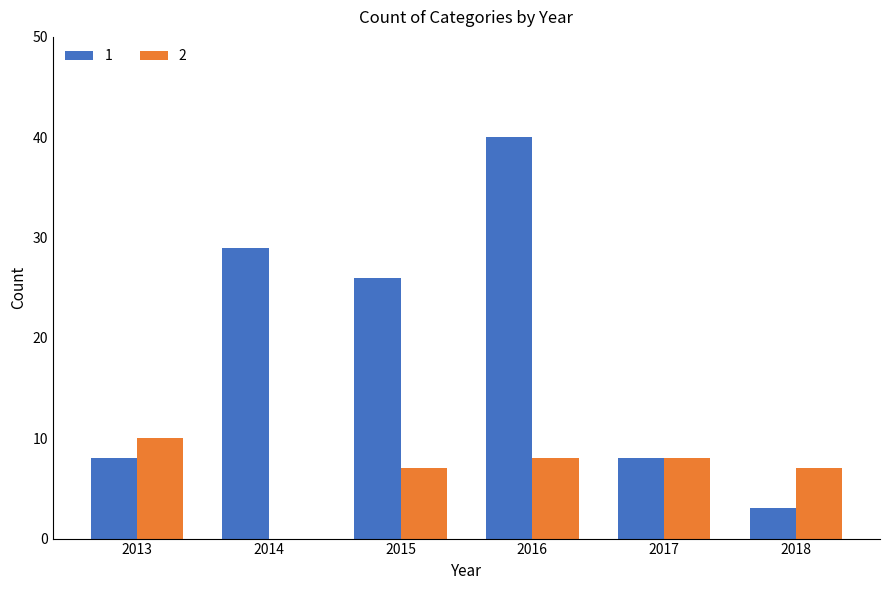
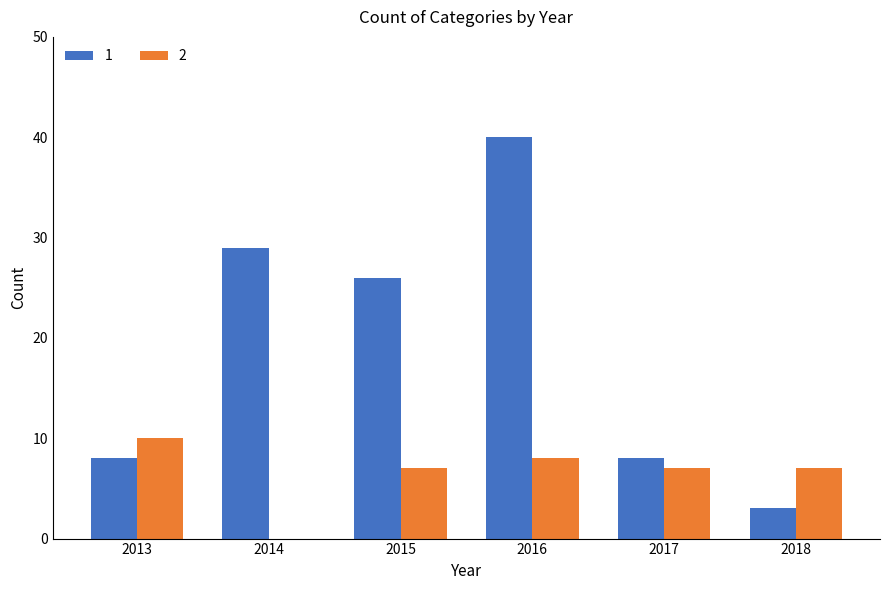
  {
    "1": {
      "2013": 8,
      "2014": 29,
      "2015": 26,
      "2016": 40,
      "2017": 8,
      "2018": 3
    },
    "2": {
      "2013": 10,
      "2014": 0,
      "2015": 7,
      "2016": 8,
-     "2017": 8,
+     "2017": 7,
      "2018": 7
    }
  }
